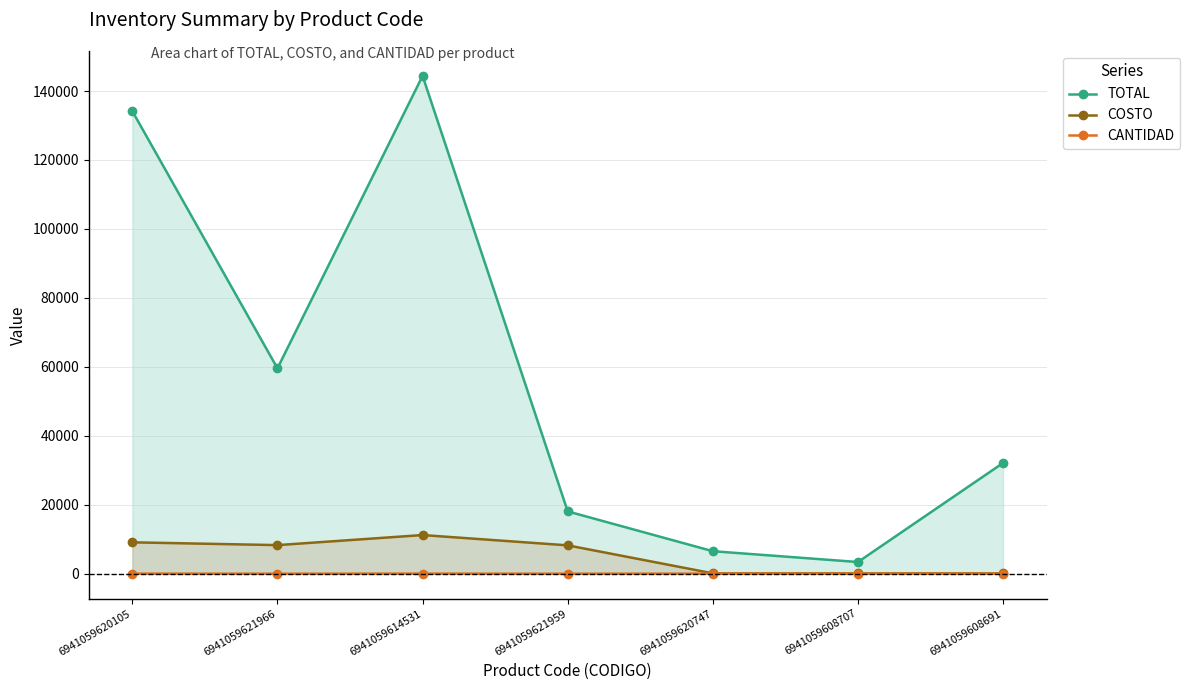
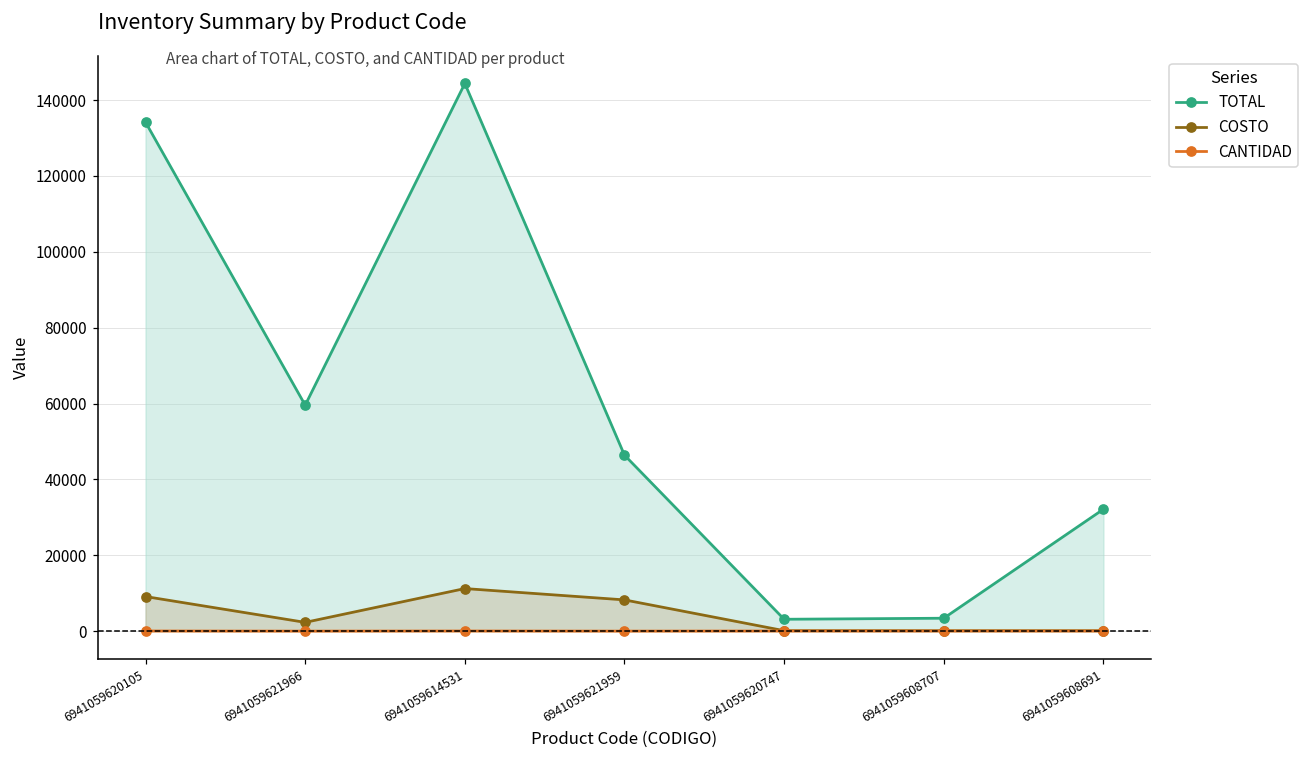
  {
    "TOTAL": {
      "6941059620105": 134000,
      "6941059621966": 60000,
      "6941059614531": 144000,
-     "6941059621959": 18000,
-     "6941059620747": 7000,
+     "6941059621959": 46000,
+     "6941059620747": 3000,
      "6941059608707": 3000,
      "6941059608691": 32000
    },
    "COSTO": {
      "6941059620105": 9000,
-     "6941059621966": 8000,
+     "6941059621966": 2000,
      "6941059614531": 11000,
      "6941059621959": 8000
    },
    "CANTIDAD": {
      "6941059620105": 0,
      "6941059621966": 0,
      "6941059614531": 0,
      "6941059621959": 0
    }
  }
